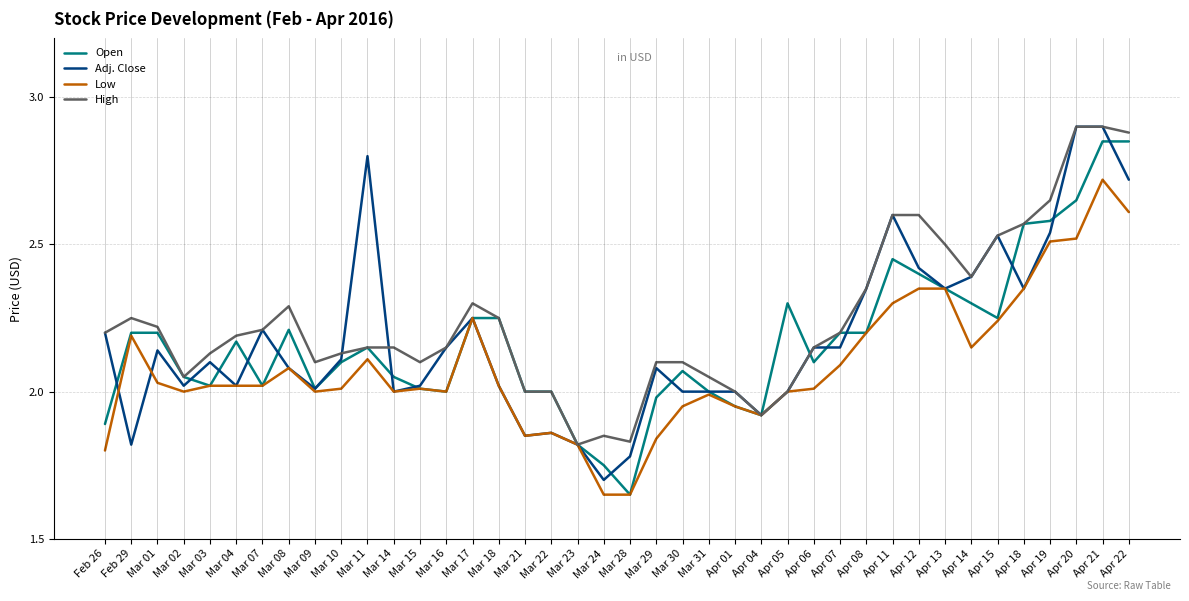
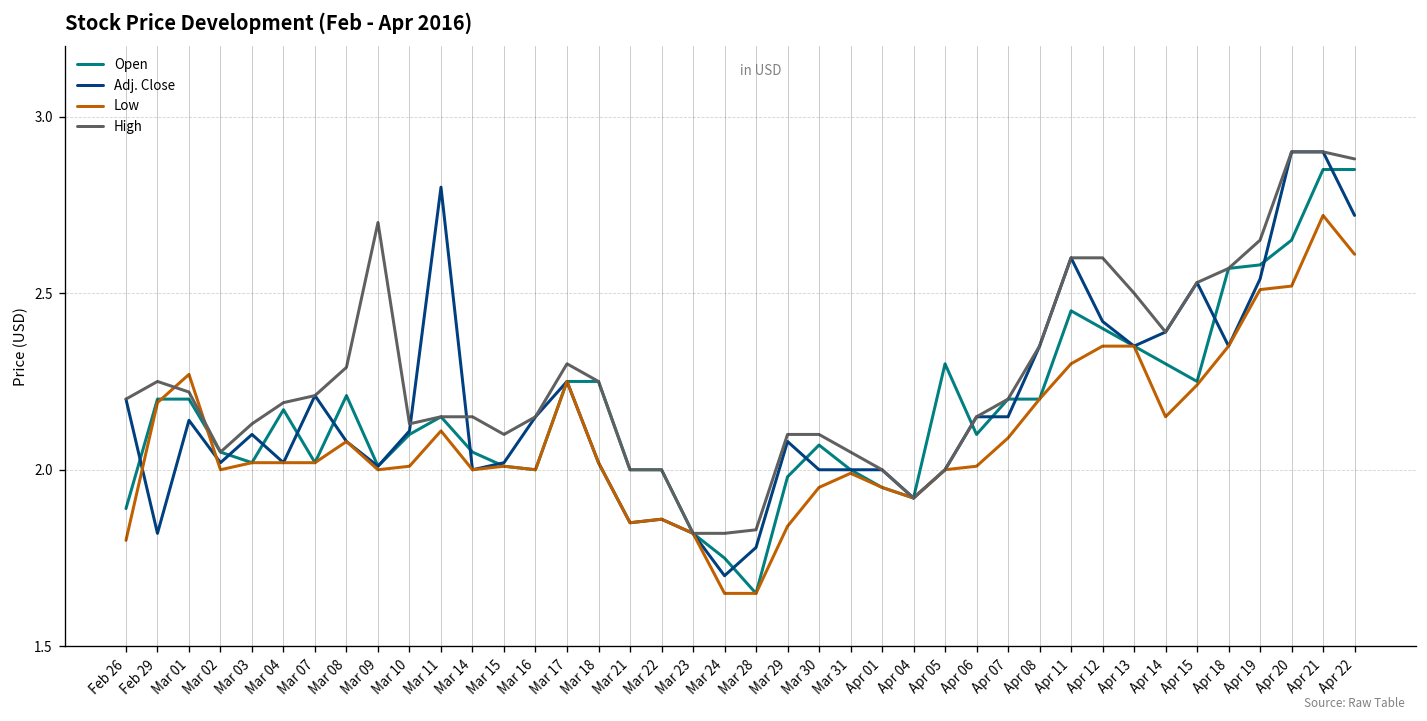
  {
    "Open": {
      "Feb 26": 1.89,
      "Feb 29": 2.20,
      "Mar 01": 2.20,
      "Mar 04": 2.17,
      "Mar 08": 2.21,
      "Mar 10": 2.10,
      "Mar 14": 2.05,
      "Mar 24": 1.75,
      "Mar 29": 1.98,
      "Mar 30": 2.07,
      "Apr 05": 2.30,
      "Apr 06": 2.10,
      "Apr 11": 2.45,
      "Apr 12": 2.40,
      "Apr 14": 2.30,
      "Apr 15": 2.25,
      "Apr 19": 2.58,
      "Apr 20": 2.65,
      "Apr 21": 2.85,
      "Apr 22": 2.85
    },
    "Adj. Close": {
      "Feb 29": 1.82,
      "Mar 01": 2.14,
      "Mar 02": 2.02,
      "Mar 03": 2.10,
      "Mar 10": 2.11,
      "Mar 11": 2.80,
      "Mar 15": 2.02,
      "Mar 24": 1.70,
      "Mar 28": 1.78,
      "Mar 29": 2.08,
      "Mar 30": 2.00,
      "Apr 07": 2.15,
      "Apr 12": 2.42,
      "Apr 19": 2.54,
      "Apr 22": 2.72
    },
    "Low": {
      "Feb 26": 1.80,
      "Feb 29": 2.19,
-     "Mar 01": 2.03,
+     "Mar 01": 2.27,
      "Mar 02": 2.00,
      "Mar 09": 2.00,
      "Mar 10": 2.01,
      "Mar 11": 2.11,
      "Mar 24": 1.65,
      "Mar 29": 1.84,
      "Mar 30": 1.95,
      "Mar 31": 1.99,
      "Apr 06": 2.01,
      "Apr 07": 2.09,
      "Apr 11": 2.30,
      "Apr 12": 2.35,
      "Apr 14": 2.15,
      "Apr 15": 2.24,
      "Apr 19": 2.51,
      "Apr 20": 2.52,
      "Apr 21": 2.72,
      "Apr 22": 2.61
    },
    "High": {
      "Feb 29": 2.25,
      "Mar 01": 2.22,
      "Mar 03": 2.13,
      "Mar 04": 2.19,
      "Mar 08": 2.29,
-     "Mar 09": 2.1,
+     "Mar 09": 2.7,
      "Mar 10": 2.13,
      "Mar 14": 2.15,
      "Mar 15": 2.10,
      "Mar 17": 2.30,
-     "Mar 24": 1.85,
+     "Mar 24": 1.82,
      "Mar 28": 1.83,
      "Mar 29": 2.10,
      "Mar 30": 2.10,
      "Mar 31": 2.05,
      "Apr 12": 2.60,
      "Apr 13": 2.50,
      "Apr 19": 2.65,
      "Apr 22": 2.88
    }
  }
